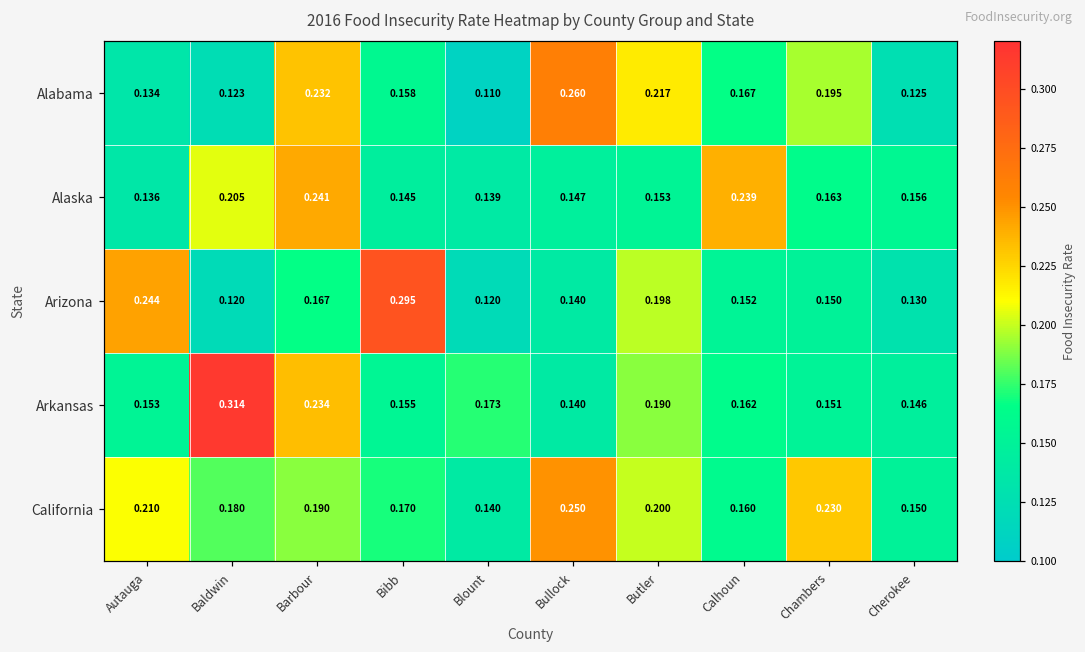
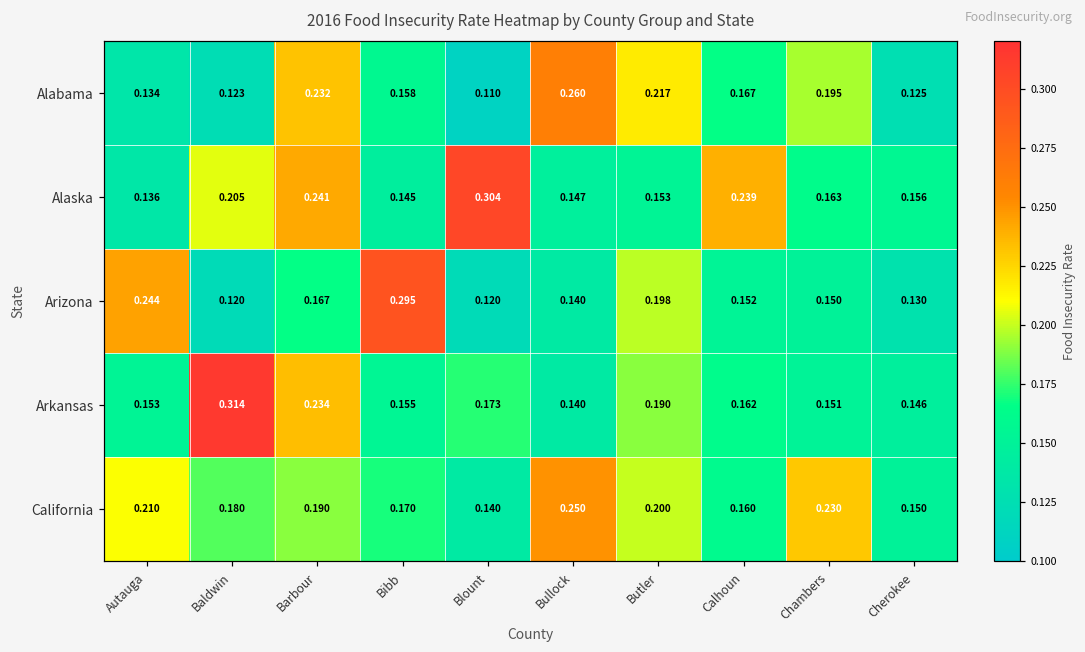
  {
    "Alabama": {
      "Autauga": 0.134,
      "Baldwin": 0.123,
      "Barbour": 0.232,
      "Bibb": 0.158,
      "Blount": 0.110,
      "Bullock": 0.260,
      "Butler": 0.217,
      "Calhoun": 0.167,
      "Chambers": 0.195,
      "Cherokee": 0.125
    },
    "Alaska": {
      "Autauga": 0.136,
      "Baldwin": 0.205,
      "Barbour": 0.241,
      "Bibb": 0.145,
-     "Blount": 0.139,
+     "Blount": 0.304,
      "Bullock": 0.147,
      "Butler": 0.153,
      "Calhoun": 0.239,
      "Chambers": 0.163,
      "Cherokee": 0.156
    },
    "Arizona": {
      "Autauga": 0.244,
      "Baldwin": 0.120,
      "Barbour": 0.167,
      "Bibb": 0.295,
      "Blount": 0.120,
      "Bullock": 0.140,
      "Butler": 0.198,
      "Calhoun": 0.152,
      "Chambers": 0.150,
      "Cherokee": 0.130
    },
    "Arkansas": {
      "Autauga": 0.153,
      "Baldwin": 0.314,
      "Barbour": 0.234,
      "Bibb": 0.155,
      "Blount": 0.173,
      "Bullock": 0.140,
      "Butler": 0.190,
      "Calhoun": 0.162,
      "Chambers": 0.151,
      "Cherokee": 0.146
    },
    "California": {
      "Autauga": 0.210,
      "Baldwin": 0.180,
      "Barbour": 0.190,
      "Bibb": 0.170,
      "Blount": 0.140,
      "Bullock": 0.250,
      "Butler": 0.200,
      "Calhoun": 0.160,
      "Chambers": 0.230,
      "Cherokee": 0.150
    }
  }
